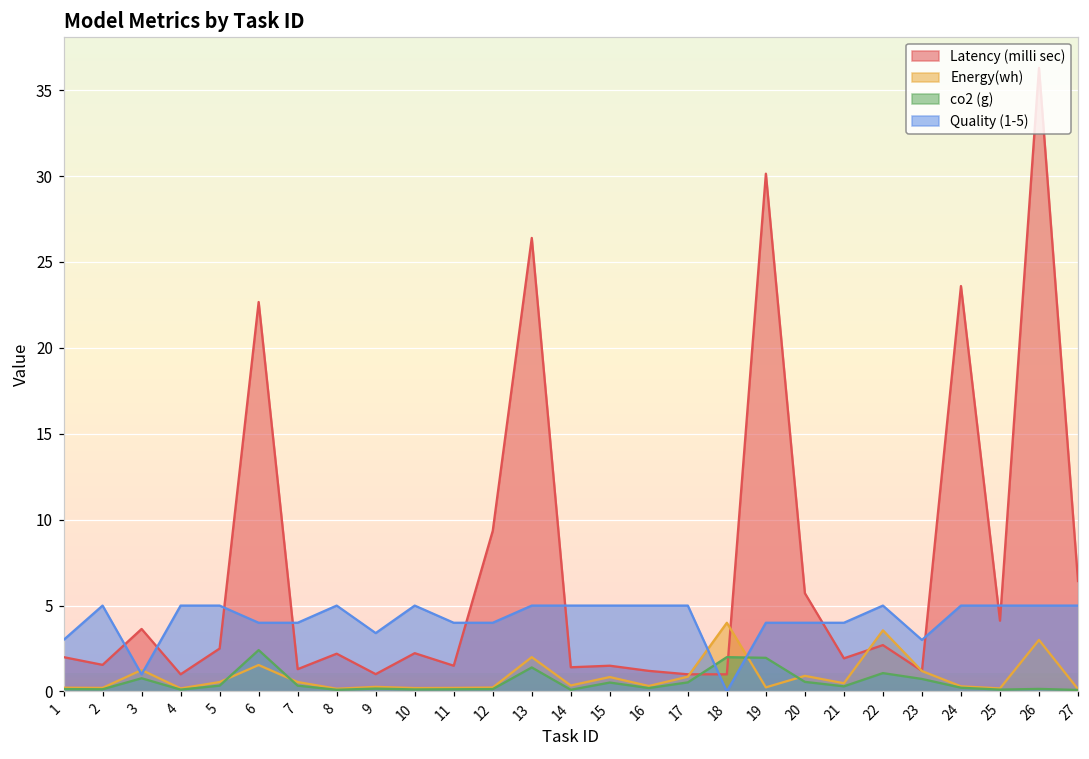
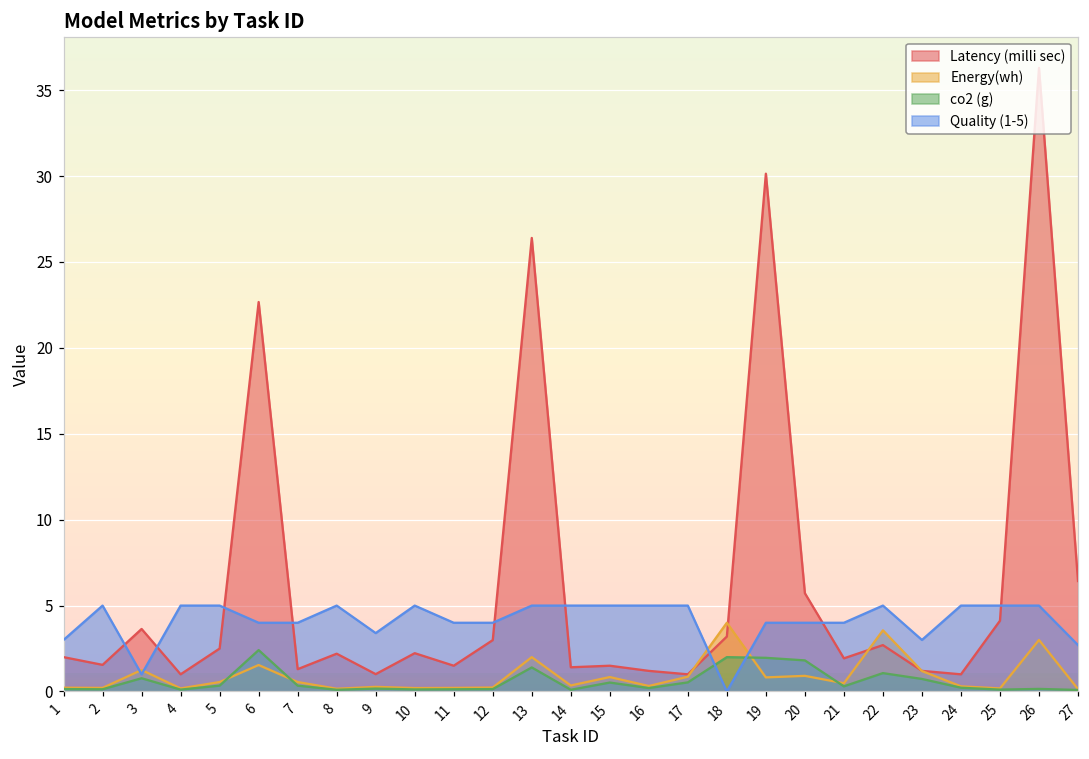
  {
    "Latency (milli sec)": {
      "1": 2.0,
      "2": 1.6,
      "3": 3.6,
      "4": 1.0,
      "5": 2.5,
      "6": 22.7,
      "7": 1.3,
      "8": 2.2,
      "9": 1.0,
      "10": 2.2,
      "11": 1.5,
-     "12": 9.4,
+     "12": 3.0,
      "13": 26.4,
      "14": 1.4,
      "15": 1.5,
      "16": 1.2,
-     "18": 1.0,
+     "18": 3.2,
      "19": 30.1,
      "20": 5.7,
      "21": 1.9,
      "22": 2.7,
-     "24": 23.6,
+     "24": 1.0,
      "25": 4.1,
      "27": 6.4
    },
    "Energy(wh)": {
      "3": 1.3,
      "5": 0.6,
      "6": 1.5,
      "7": 0.6,
      "13": 2.0,
      "14": 0.4,
      "15": 0.8,
      "18": 4.0,
-     "19": 0.2,
+     "19": 0.8,
      "20": 0.9,
      "21": 0.5,
      "22": 3.6,
      "26": 3.0
    },
    "co2 (g)": {
      "3": 0.8,
      "5": 0.3,
      "6": 2.4,
      "7": 0.3,
      "13": 1.4,
      "14": 0.1,
      "15": 0.5,
      "17": 0.5,
      "18": 2.0,
      "19": 2.0,
-     "20": 0.6,
+     "20": 1.8,
      "21": 0.3,
      "22": 1.1,
      "23": 0.7,
      "26": 0.2
    },
    "Quality (1-5)": {
      "1": 3.0,
      "2": 5.0,
      "3": 1.0,
      "4": 5.0,
      "5": 5.0,
      "6": 4.0,
      "7": 4.0,
      "8": 5.0,
      "9": 3.4,
      "10": 5.0,
      "11": 4.0,
      "12": 4.0,
      "13": 5.0,
      "14": 5.0,
      "15": 5.0,
      "16": 5.0,
      "17": 5.0,
      "18": 0.0,
      "19": 4.0,
      "20": 4.0,
      "21": 4.0,
      "22": 5.0,
      "23": 3.0,
      "24": 5.0,
      "25": 5.0,
      "26": 5.0,
-     "27": 5.0
+     "27": 2.7
    }
  }
